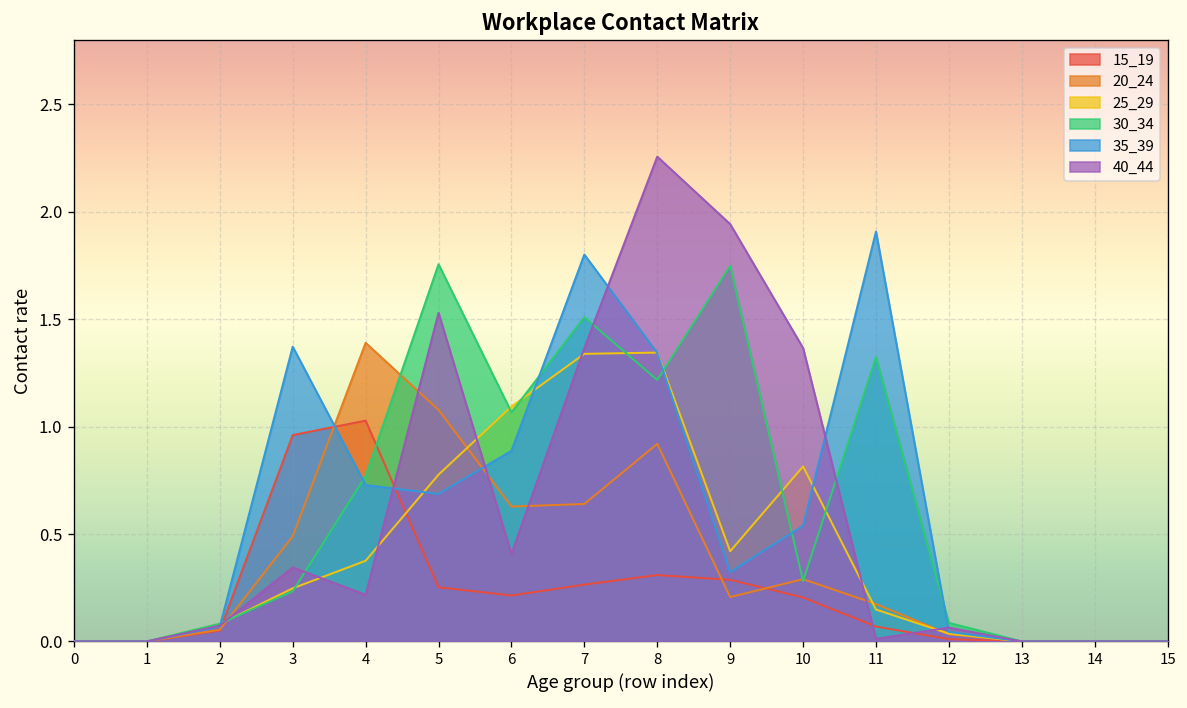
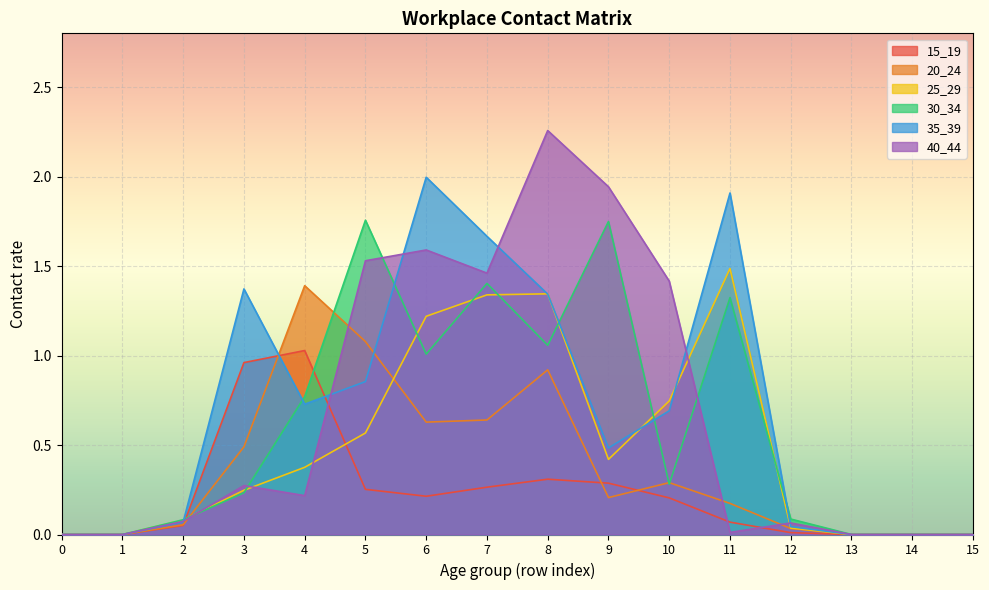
  {
    "25_29": {
      "4": 0.38,
-     "5": 0.78,
-     "6": 1.09,
+     "5": 0.57,
+     "6": 1.22,
      "7": 1.34,
      "9": 0.42,
-     "10": 0.81,
-     "11": 0.15
+     "10": 0.75,
+     "11": 1.49
    },
    "30_34": {
      "4": 0.77,
      "5": 1.76,
-     "6": 1.07,
-     "7": 1.51,
-     "8": 1.22,
+     "6": 1.01,
+     "7": 1.40,
+     "8": 1.06,
      "9": 1.75,
      "11": 1.32,
      "12": 0.09
    },
    "35_39": {
      "3": 1.37,
      "4": 0.73,
-     "5": 0.69,
-     "6": 0.89,
-     "7": 1.80,
-     "9": 0.32,
-     "10": 0.54,
+     "5": 0.85,
+     "6": 2.00,
+     "7": 1.67,
+     "9": 0.48,
+     "10": 0.69,
      "11": 1.91
    },
    "40_44": {
-     "3": 0.34,
+     "3": 0.27,
      "4": 0.22,
      "5": 1.53,
-     "6": 0.41,
-     "7": 1.37,
+     "6": 1.59,
+     "7": 1.46,
      "8": 2.26,
      "9": 1.94,
-     "10": 1.37,
+     "10": 1.42,
      "11": 0.01,
      "12": 0.06
    }
  }
